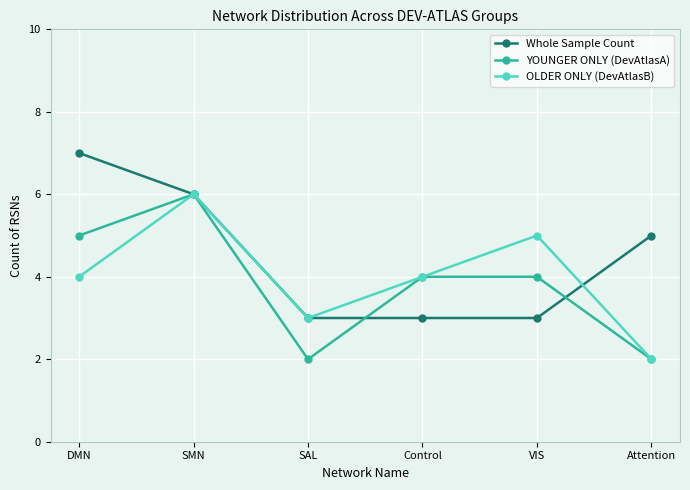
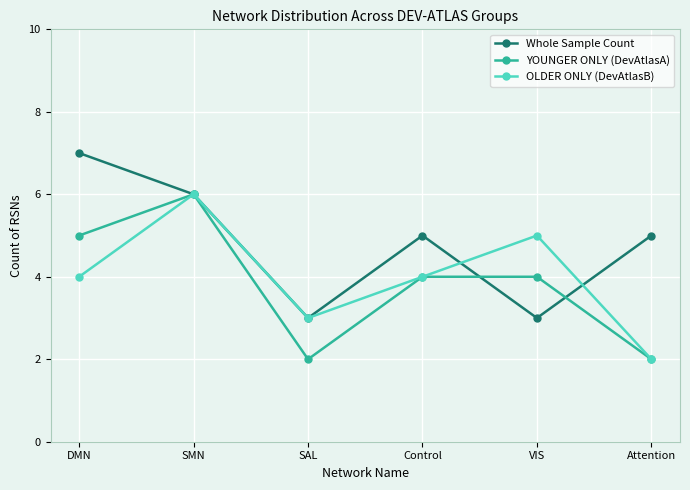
  {
    "Whole Sample Count": {
      "DMN": 7,
-     "Control": 3,
+     "Control": 5,
      "VIS": 3,
      "Attention": 5
    }
  }
